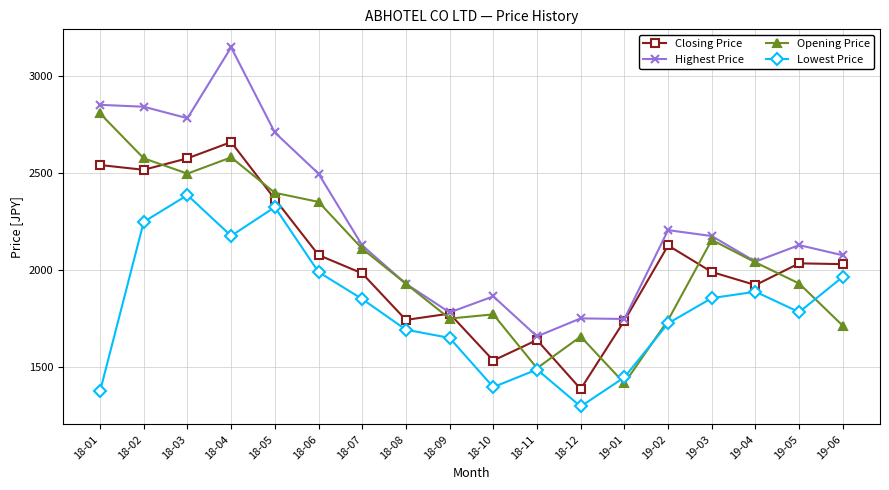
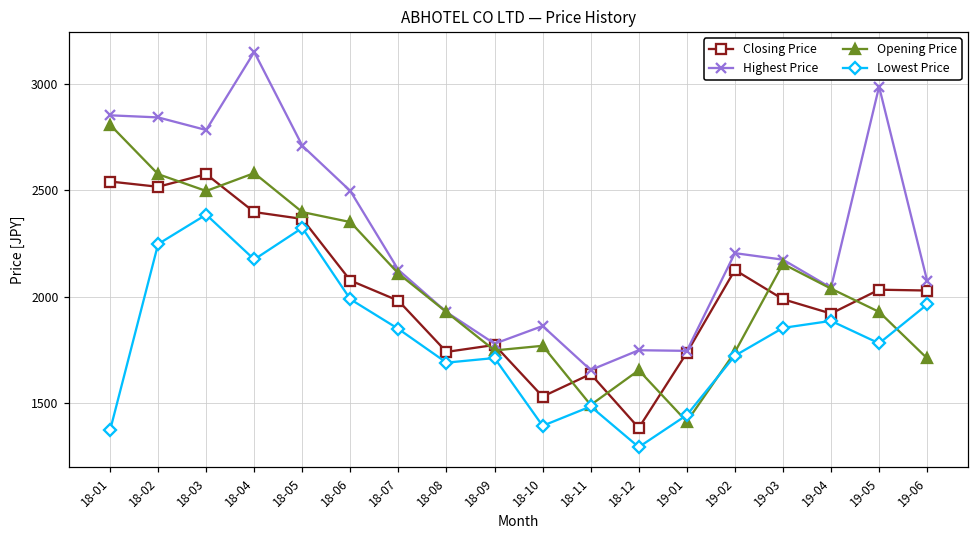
  {
    "Closing Price": {
      "18-01": 2540,
      "18-02": 2520,
      "18-03": 2580,
-     "18-04": 2660,
+     "18-04": 2400,
      "18-05": 2370,
      "18-06": 2080,
      "18-07": 1980,
      "18-08": 1740,
      "18-10": 1530,
      "18-11": 1640,
      "18-12": 1380,
      "19-02": 2130,
      "19-03": 1990,
      "19-04": 1920,
      "19-05": 2030,
      "19-06": 2030
    },
    "Highest Price": {
      "18-01": 2850,
      "18-02": 2840,
      "18-03": 2780,
      "18-04": 3150,
      "18-05": 2710,
      "18-06": 2500,
      "18-07": 2130,
      "18-10": 1860,
      "18-11": 1660,
      "18-12": 1750,
      "19-02": 2210,
      "19-03": 2170,
-     "19-05": 2130,
+     "19-05": 2990,
      "19-06": 2080
    },
    "Opening Price": {
      "18-01": 2810,
      "18-02": 2580,
      "18-03": 2500,
      "18-04": 2580,
      "18-05": 2400,
      "18-06": 2350,
      "18-07": 2110,
      "18-09": 1750,
      "18-10": 1770,
      "18-12": 1660,
      "19-01": 1410,
      "19-02": 1740,
      "19-03": 2150,
      "19-05": 1930,
      "19-06": 1710
    },
    "Lowest Price": {
      "18-01": 1370,
      "18-02": 2250,
      "18-03": 2390,
      "18-04": 2180,
      "18-05": 2320,
      "18-06": 1990,
      "18-07": 1850,
      "18-08": 1690,
-     "18-09": 1650,
+     "18-09": 1710,
      "18-10": 1390,
      "18-12": 1290,
      "19-01": 1440,
      "19-02": 1720,
      "19-03": 1850,
      "19-04": 1890,
      "19-05": 1780,
      "19-06": 1960
    }
  }
